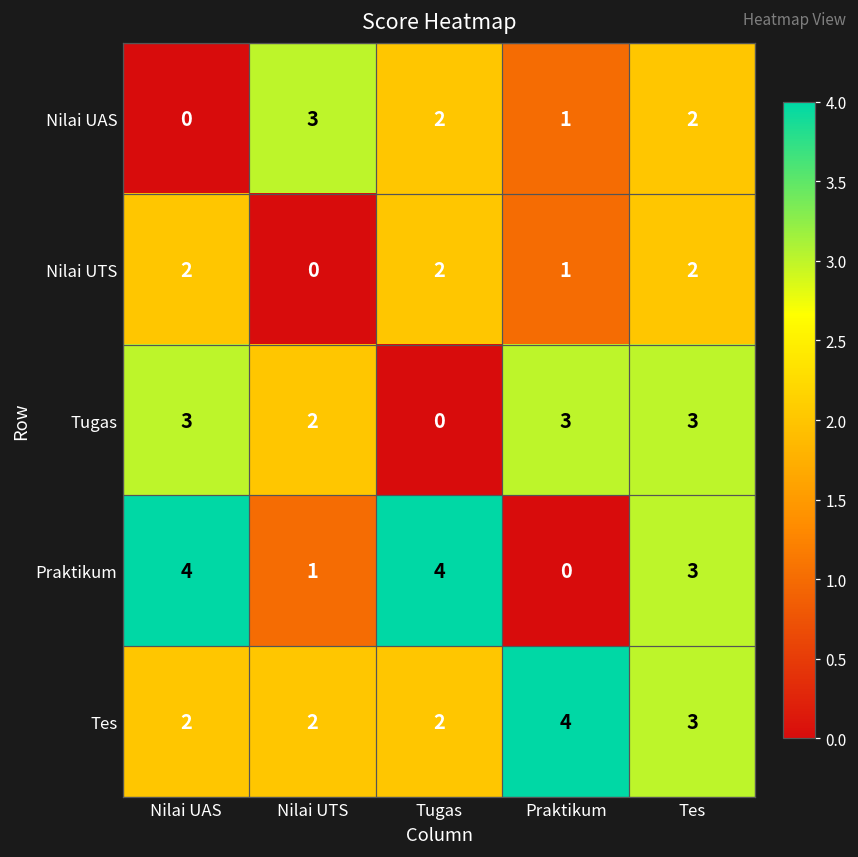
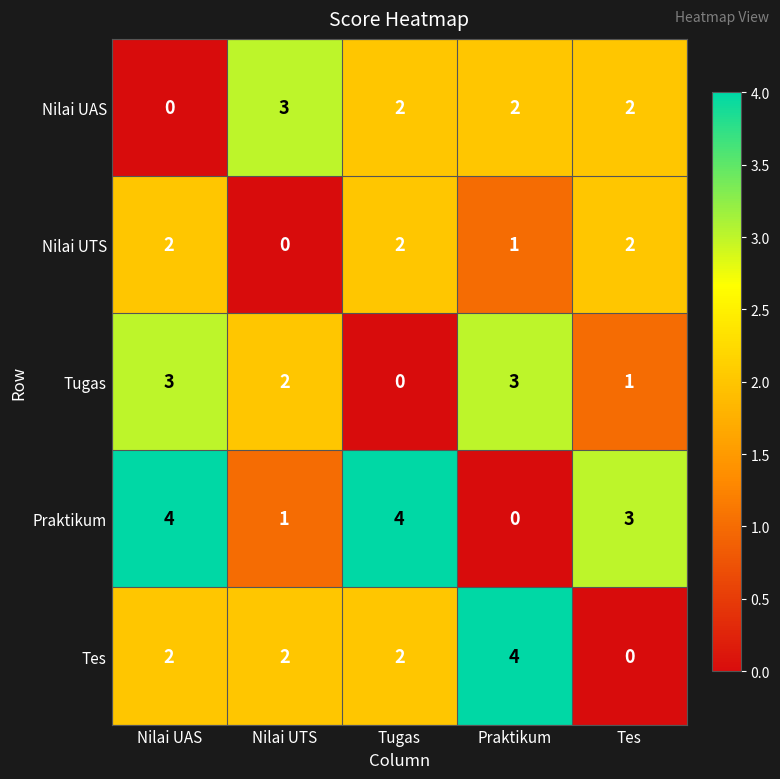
  {
    "Nilai UAS": {
      "Nilai UAS": 0,
      "Nilai UTS": 3,
      "Tugas": 2,
-     "Praktikum": 1,
+     "Praktikum": 2,
      "Tes": 2
    },
    "Nilai UTS": {
      "Nilai UAS": 2,
      "Nilai UTS": 0,
      "Tugas": 2,
      "Praktikum": 1,
      "Tes": 2
    },
    "Tugas": {
      "Nilai UAS": 3,
      "Nilai UTS": 2,
      "Tugas": 0,
      "Praktikum": 3,
-     "Tes": 3
+     "Tes": 1
    },
    "Praktikum": {
      "Nilai UAS": 4,
      "Nilai UTS": 1,
      "Tugas": 4,
      "Praktikum": 0,
      "Tes": 3
    },
    "Tes": {
      "Nilai UAS": 2,
      "Nilai UTS": 2,
      "Tugas": 2,
      "Praktikum": 4,
-     "Tes": 3
+     "Tes": 0
    }
  }
